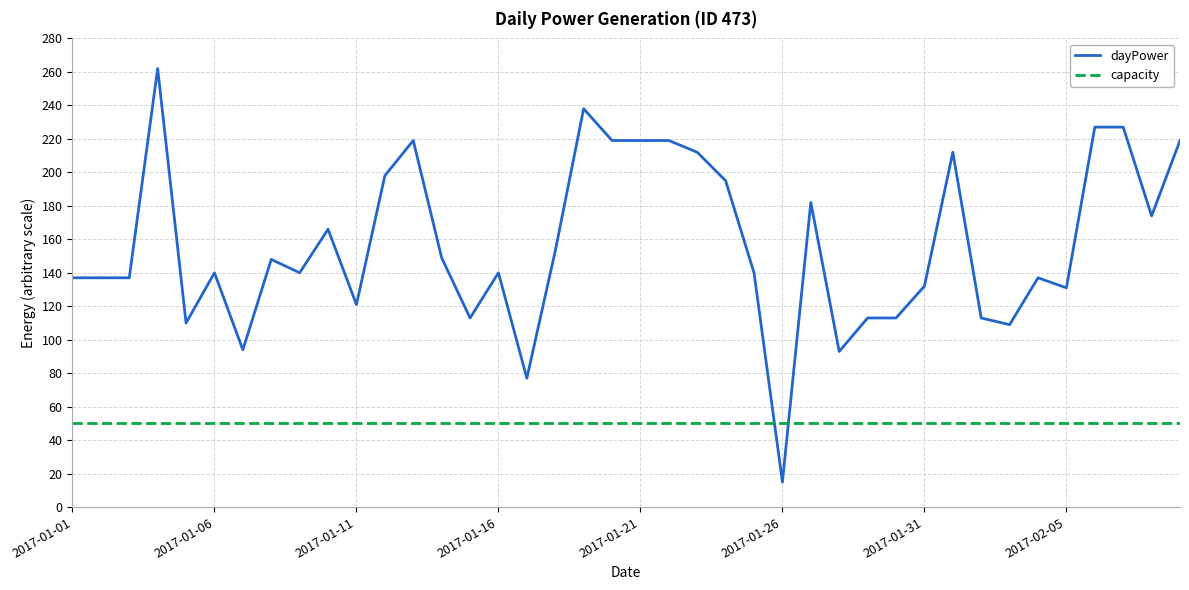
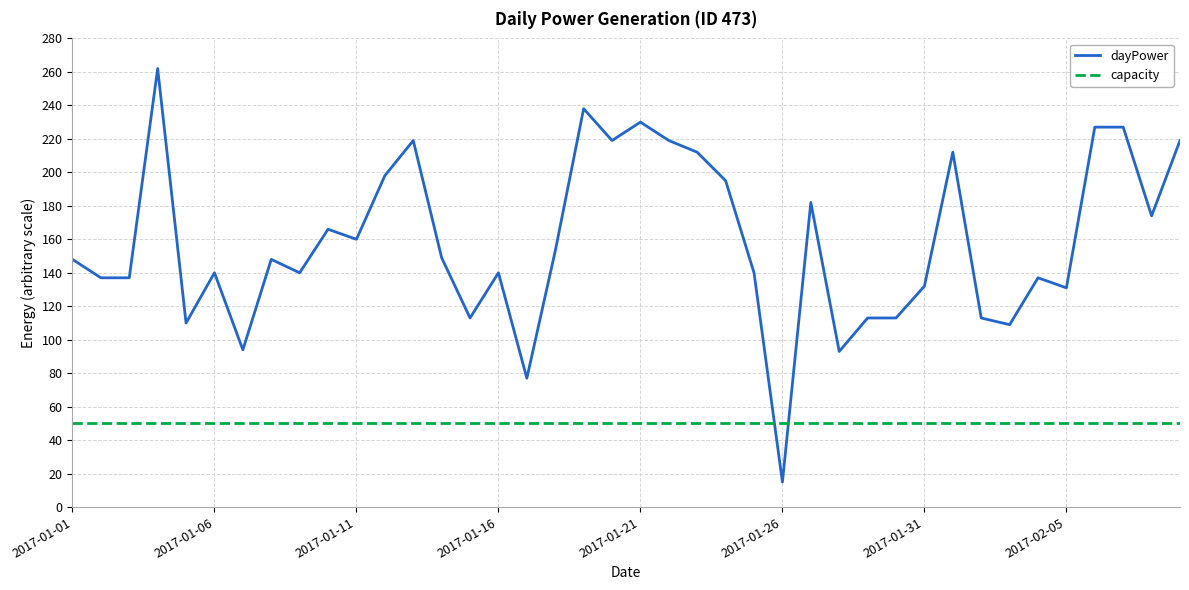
  {
    "dayPower": {
-     "2017-01-01": 137,
+     "2017-01-01": 148,
      "2017-01-06": 140,
-     "2017-01-11": 121,
+     "2017-01-11": 160,
      "2017-01-16": 140,
-     "2017-01-21": 219,
+     "2017-01-21": 230,
      "2017-01-26": 15,
      "2017-01-31": 132,
      "2017-02-05": 131
    },
    "capacity": {
      "2017-01-01": 50,
      "2017-01-06": 50,
      "2017-01-11": 50,
      "2017-01-16": 50,
      "2017-01-21": 50,
      "2017-01-26": 50,
      "2017-01-31": 50,
      "2017-02-05": 50
    }
  }
